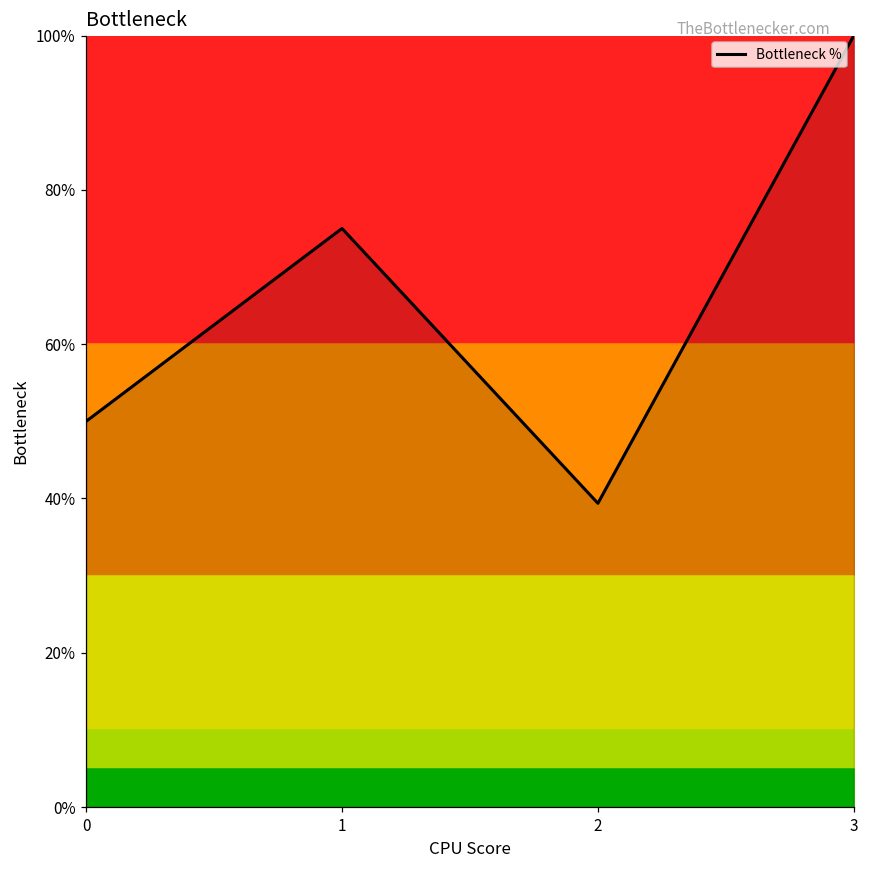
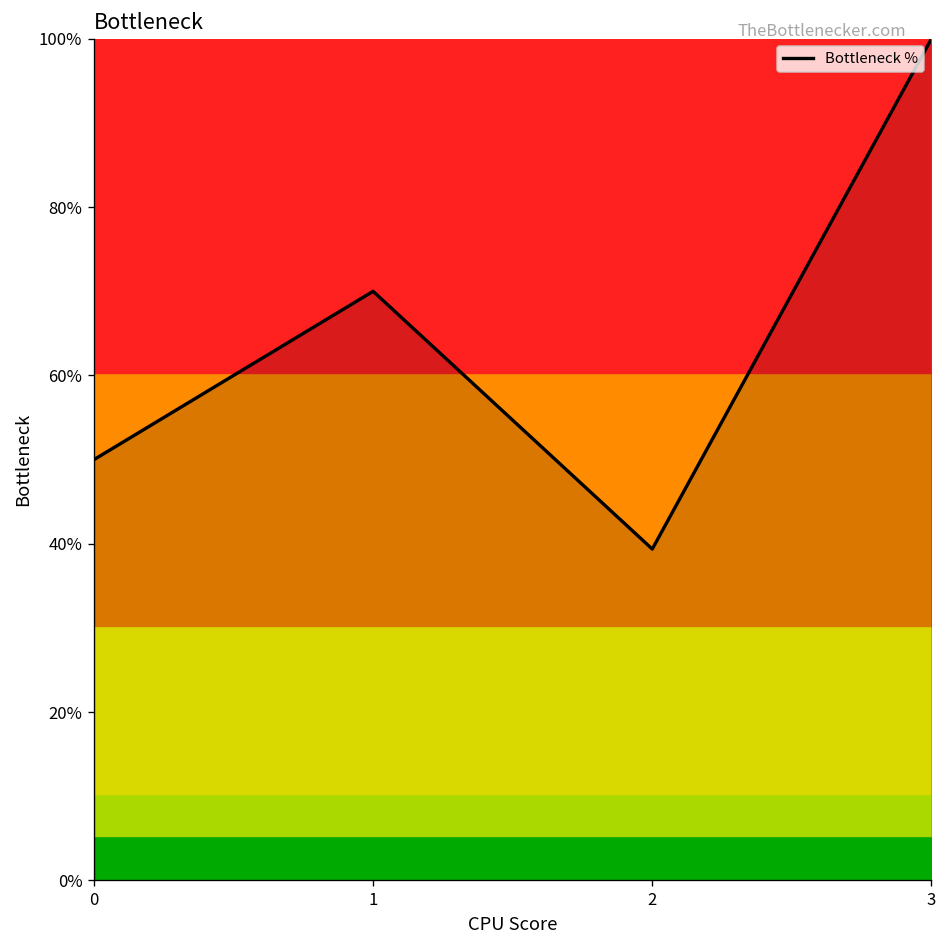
  {
    "Bottleneck %": {
      "0": "50%",
-     "1": "75%",
+     "1": "70%",
      "2": "39%"
    }
  }
